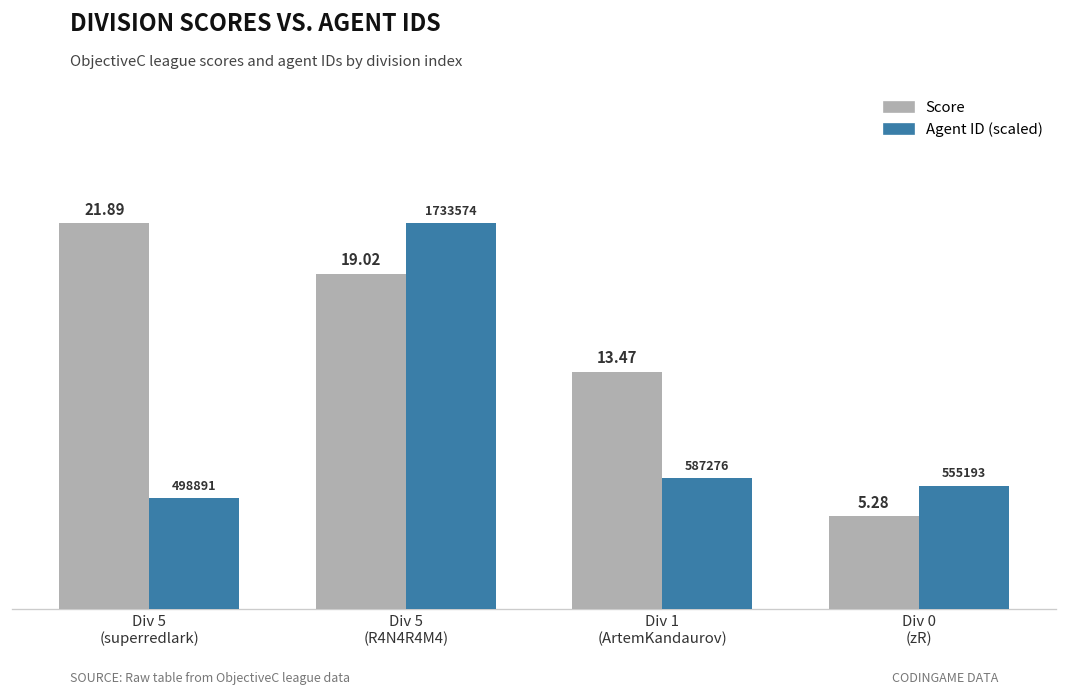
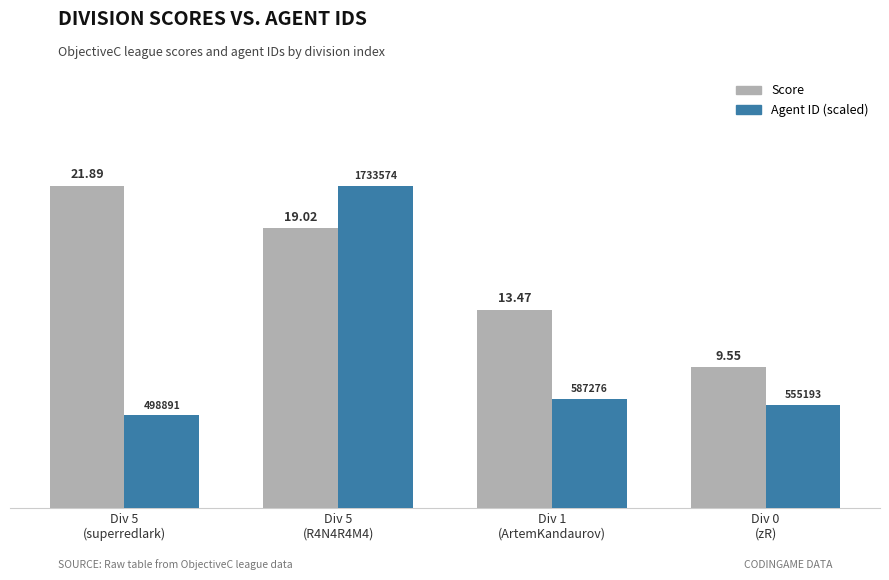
  {
    "Score": {
      "Div 5 (superredlark)": 21.89,
      "Div 5 (R4N4R4M4)": 19.02,
      "Div 1 (ArtemKandaurov)": 13.47,
-     "Div 0 (zR)": 5.28
+     "Div 0 (zR)": 9.55
    }
  }
